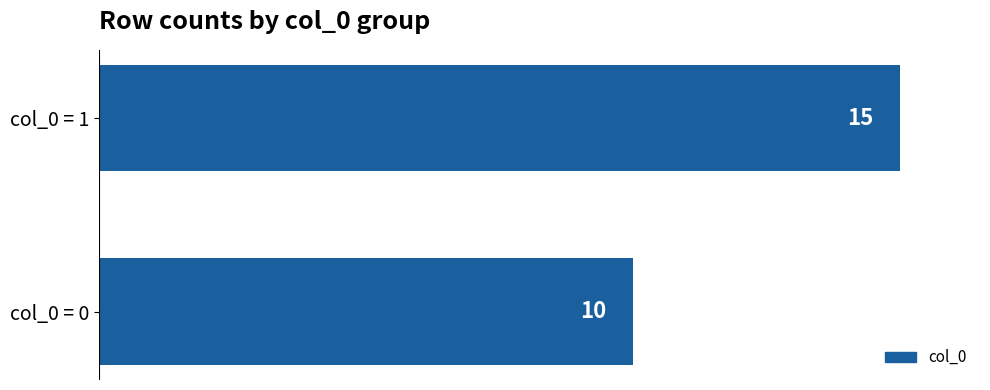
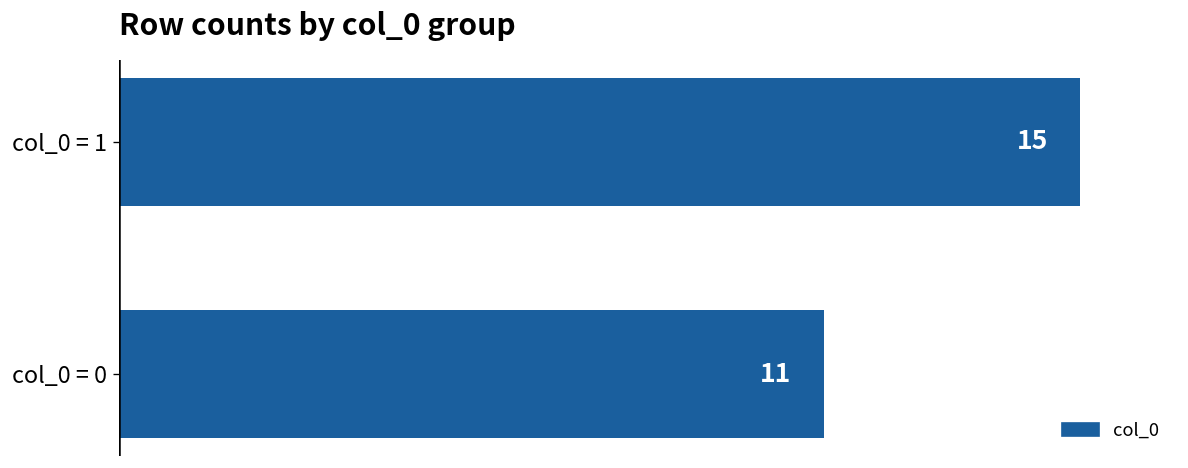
  {
    "col_0 = 1": 15,
-   "col_0 = 0": 10
+   "col_0 = 0": 11
  }
